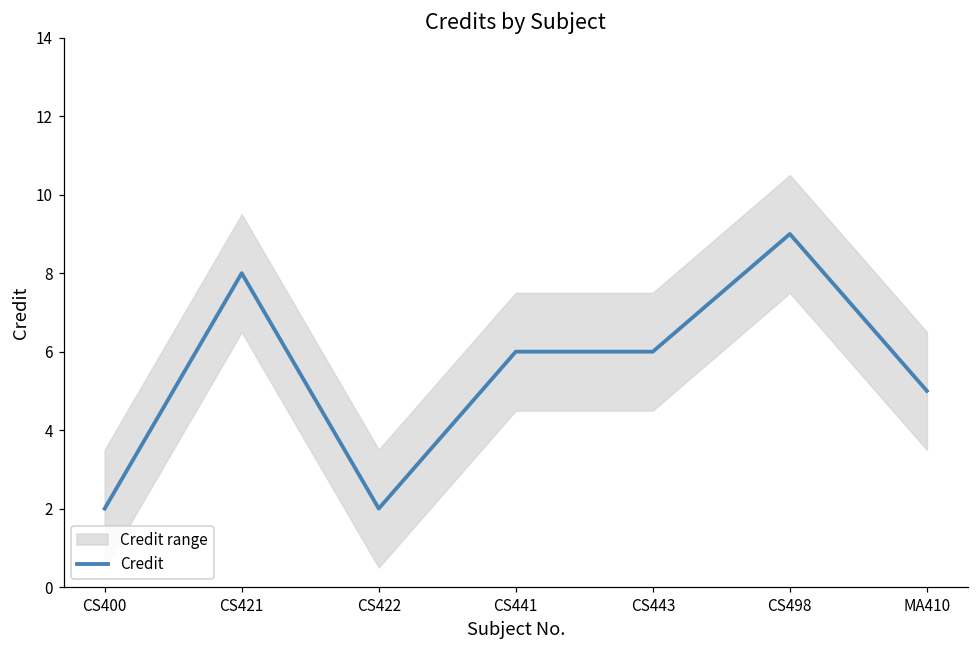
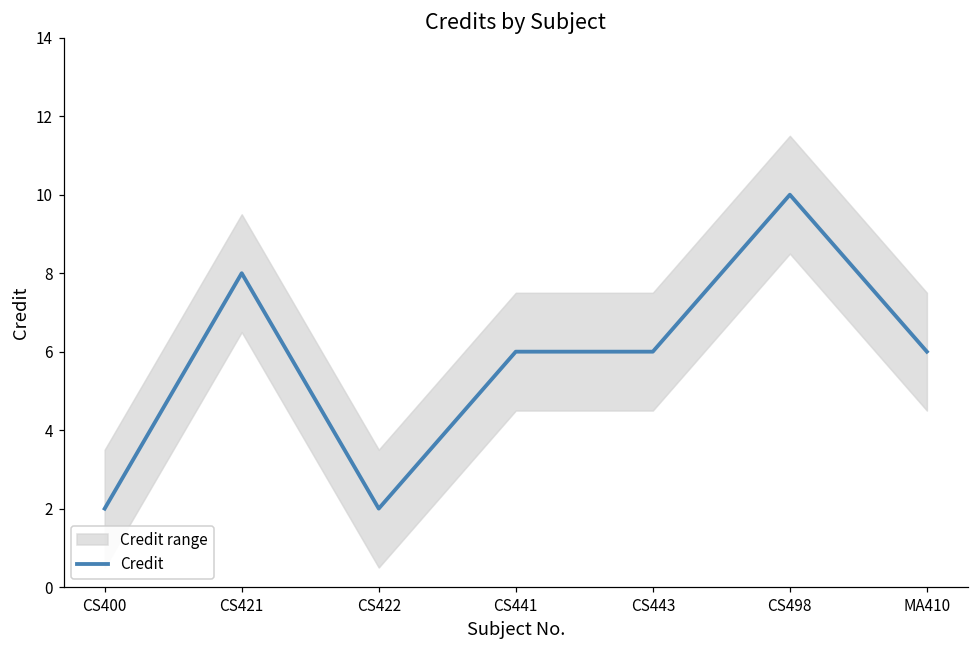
  {
    "Credit": {
      "CS400": 2,
      "CS421": 8,
      "CS422": 2,
      "CS441": 6,
      "CS443": 6,
-     "CS498": 9,
-     "MA410": 5
+     "CS498": 10,
+     "MA410": 6
    }
  }
